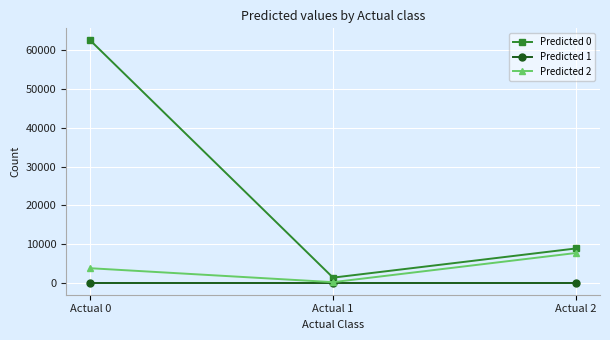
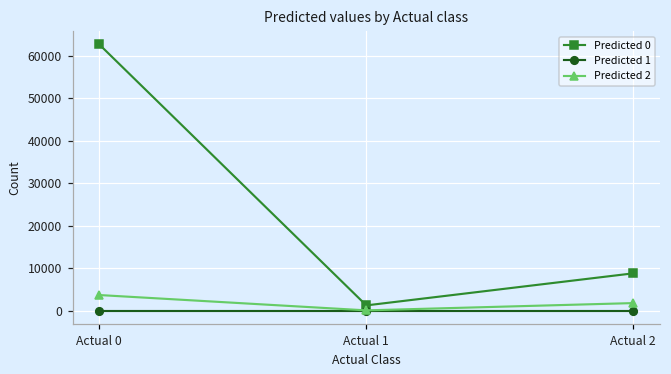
  {
    "Predicted 2": {
      "Actual 0": 4000,
-     "Actual 2": 8000
+     "Actual 2": 2000
    }
  }
